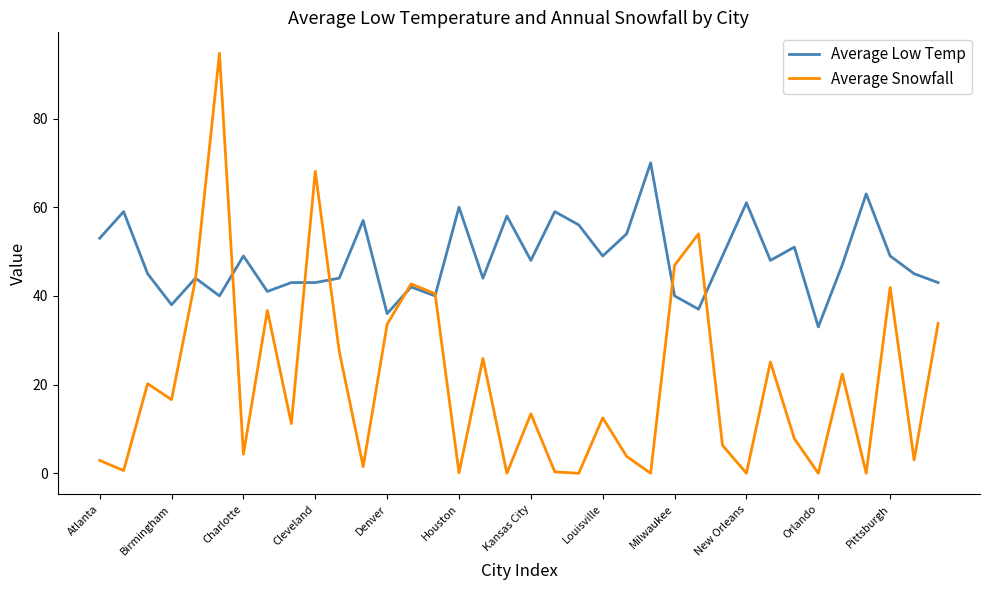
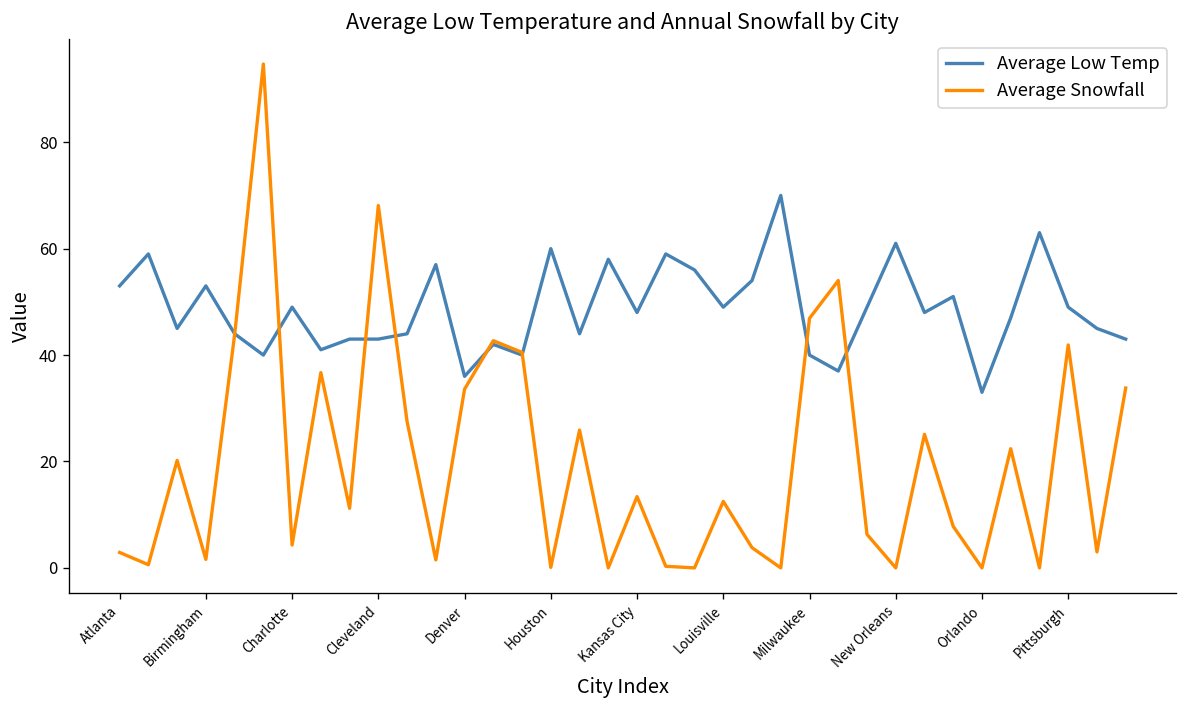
  {
    "Average Low Temp": {
      "Atlanta": 53,
-     "Birmingham": 38,
+     "Birmingham": 53,
      "Charlotte": 49,
      "Cleveland": 43,
      "Denver": 36,
      "Houston": 60,
      "Kansas City": 48,
      "Louisville": 49,
      "Milwaukee": 40,
      "New Orleans": 61,
      "Orlando": 33,
      "Pittsburgh": 49
    },
    "Average Snowfall": {
      "Atlanta": 3,
-     "Birmingham": 17,
+     "Birmingham": 2,
      "Charlotte": 4,
      "Cleveland": 68,
      "Denver": 34,
      "Houston": 0,
      "Kansas City": 13,
      "Louisville": 13,
      "Milwaukee": 47,
      "New Orleans": 0,
      "Orlando": 0,
      "Pittsburgh": 42
    }
  }
